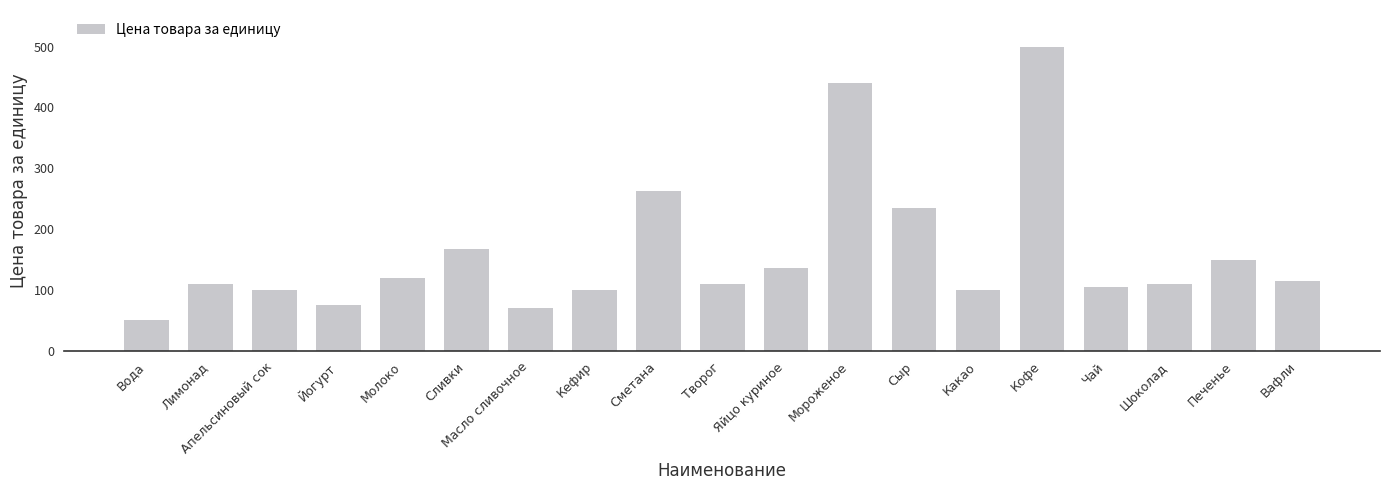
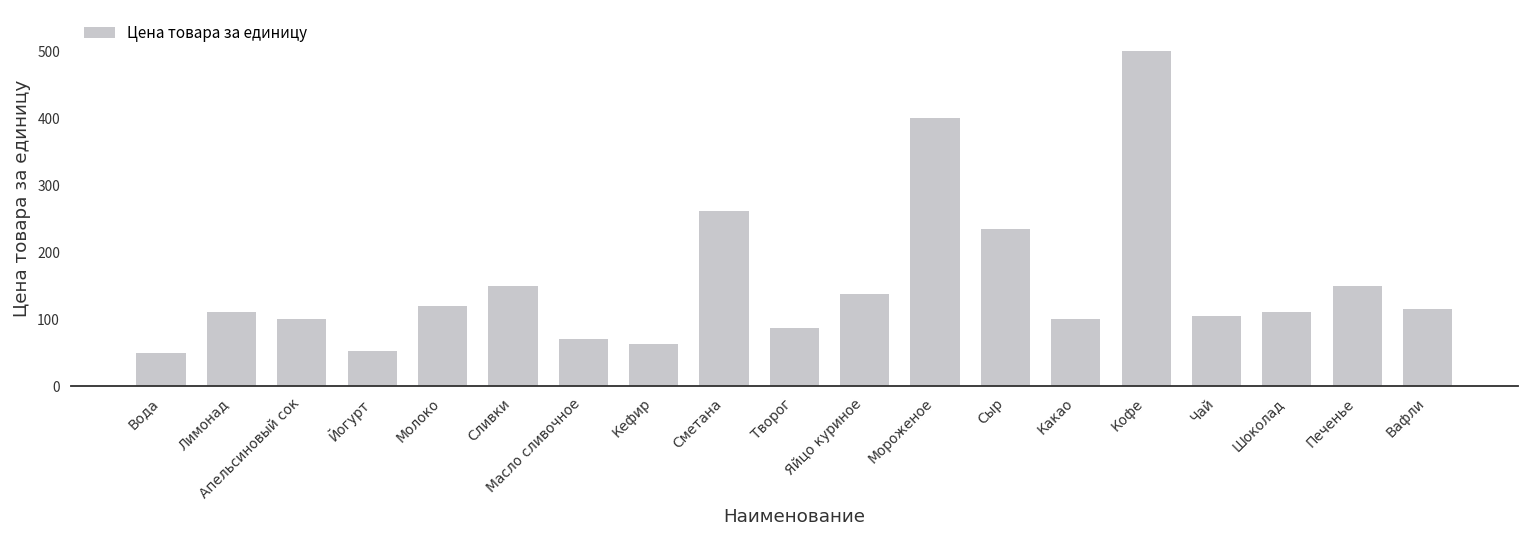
  {
    "Вода": 50,
    "Лимонад": 110,
    "Апельсиновый сок": 100,
-   "Йогурт": 80,
+   "Йогурт": 50,
    "Молоко": 120,
-   "Сливки": 170,
+   "Сливки": 150,
    "Масло сливочное": 70,
-   "Кефир": 100,
+   "Кефир": 60,
    "Сметана": 260,
-   "Творог": 110,
+   "Творог": 90,
    "Яйцо куриное": 140,
-   "Мороженое": 440,
+   "Мороженое": 400,
    "Сыр": 240,
    "Какао": 100,
    "Кофе": 500,
    "Чай": 110,
    "Шоколад": 110,
    "Печенье": 150,
    "Вафли": 120
  }
